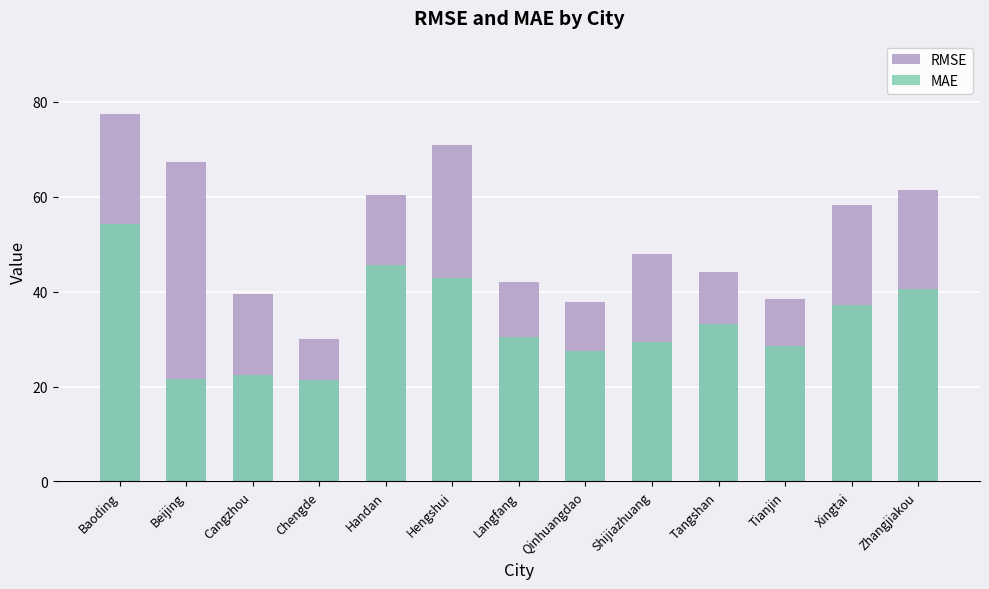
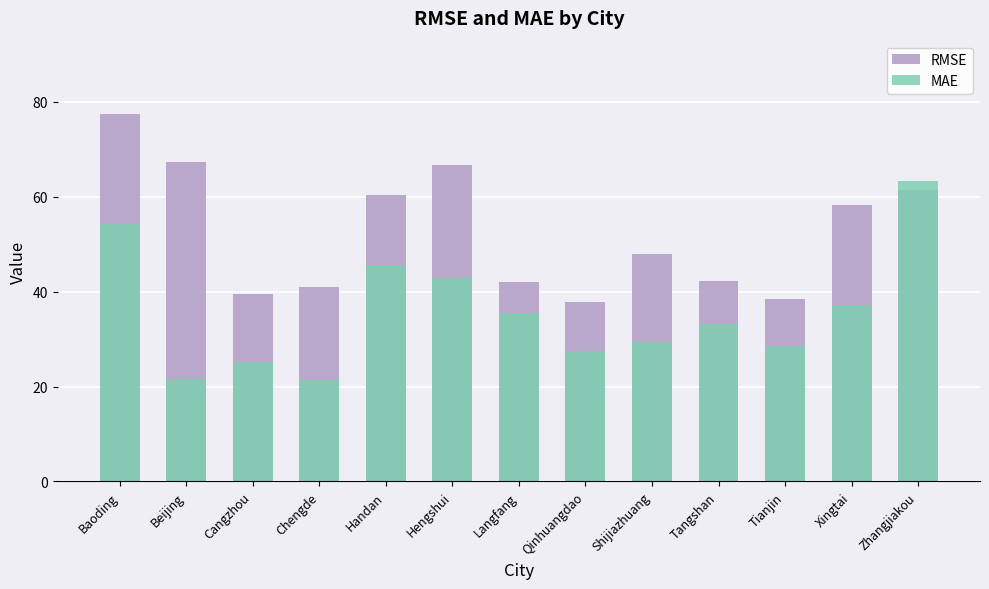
  {
    "RMSE": {
      "Baoding": 77,
      "Beijing": 67,
      "Cangzhou": 39,
-     "Chengde": 30,
+     "Chengde": 41,
      "Handan": 60,
-     "Hengshui": 71,
+     "Hengshui": 67,
      "Langfang": 42,
      "Qinhuangdao": 38,
      "Shijiazhuang": 48,
-     "Tangshan": 44,
+     "Tangshan": 42,
      "Tianjin": 38,
      "Xingtai": 58
    },
    "MAE": {
-     "Cangzhou": 23,
-     "Langfang": 30,
-     "Zhangjiakou": 41
+     "Cangzhou": 25,
+     "Langfang": 35,
+     "Zhangjiakou": 63
    }
  }
